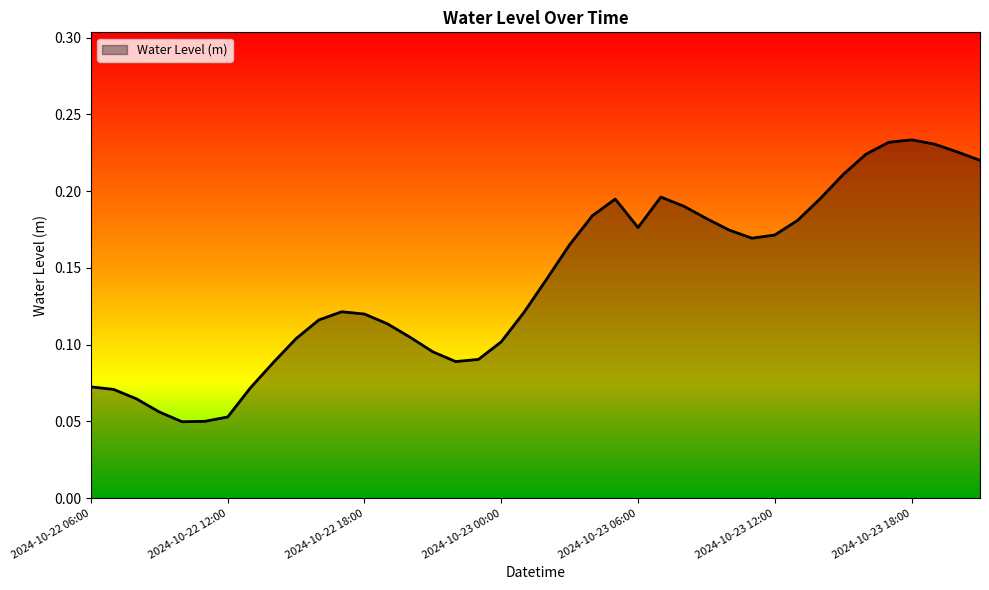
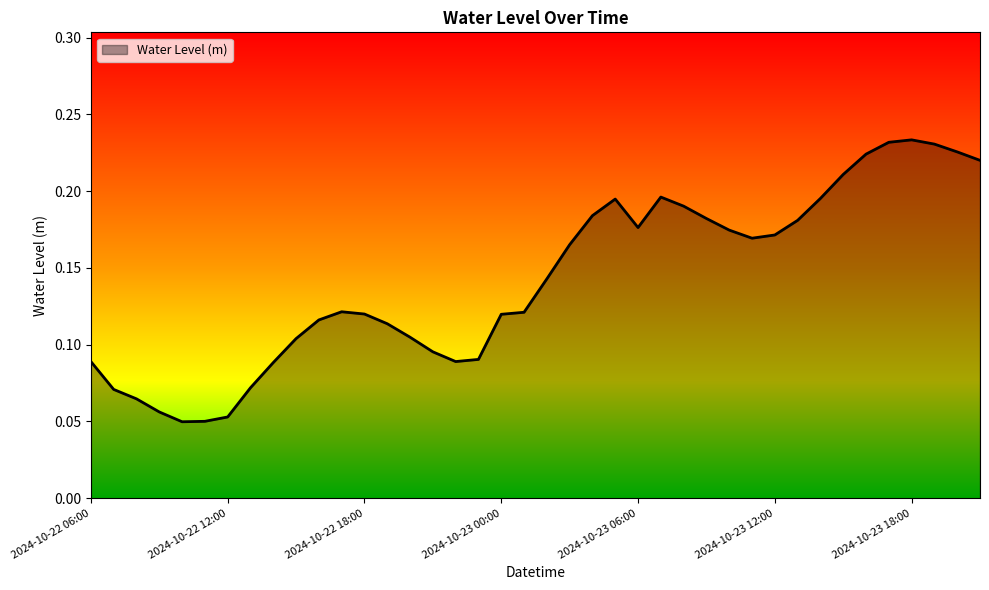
  {
-   "2024-10-22 06:00": 0.073,
+   "2024-10-22 06:00": 0.089,
    "2024-10-22 12:00": 0.053,
    "2024-10-22 18:00": 0.120,
-   "2024-10-23 00:00": 0.102,
+   "2024-10-23 00:00": 0.120,
    "2024-10-23 06:00": 0.176,
    "2024-10-23 12:00": 0.171,
    "2024-10-23 18:00": 0.233
  }
